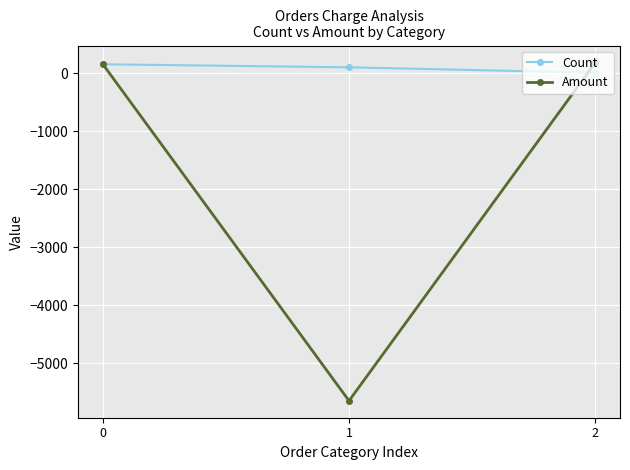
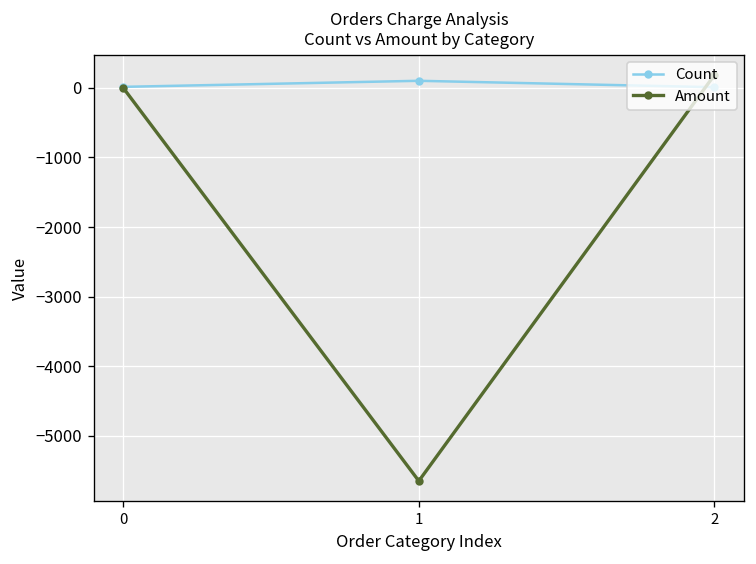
  {
    "Count": {
-     "0": 200,
+     "0": 0,
      "1": 100
    },
    "Amount": {
-     "0": 200,
+     "0": 0,
      "1": -5600
    }
  }
